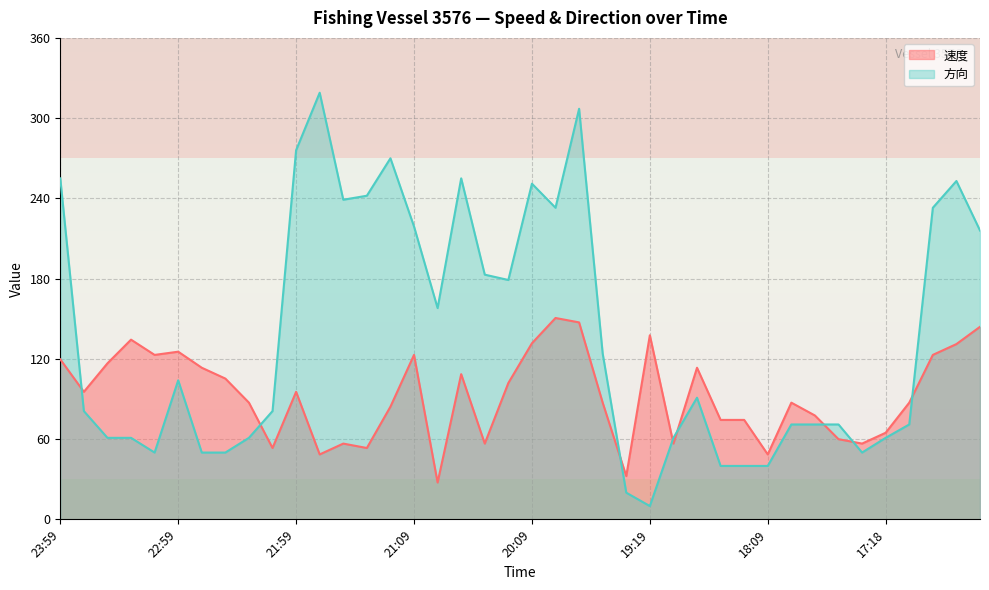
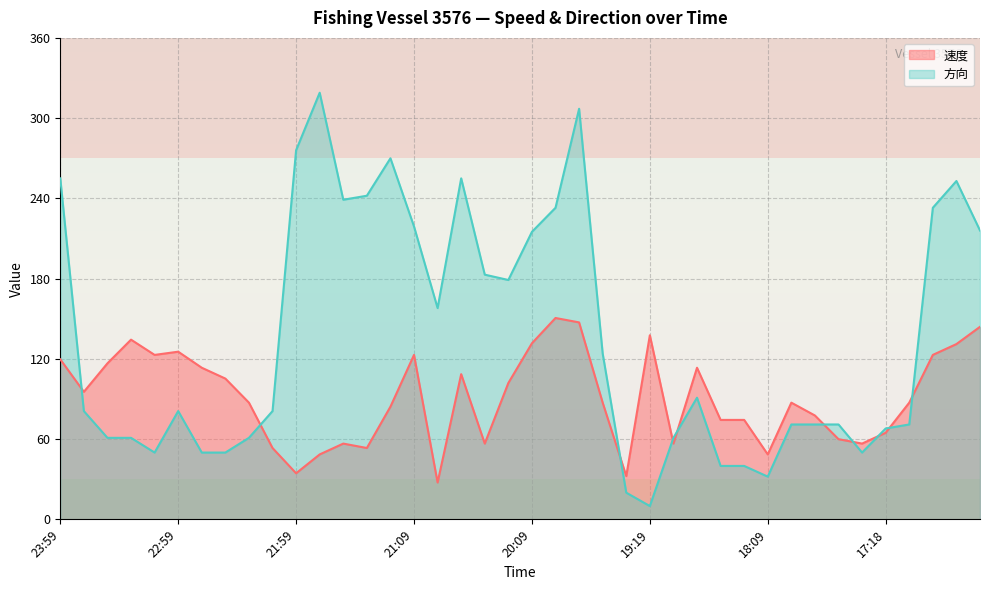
  {
    "速度": {
      "23:59": 120,
      "22:59": 125,
-     "21:59": 95,
+     "21:59": 35,
      "21:09": 123,
      "20:09": 132,
      "19:19": 138,
      "18:09": 49,
      "17:18": 65
    },
    "方向": {
      "23:59": 255,
-     "22:59": 104,
+     "22:59": 81,
      "21:59": 276,
      "21:09": 219,
-     "20:09": 251,
+     "20:09": 215,
      "19:19": 10,
-     "18:09": 40,
-     "17:18": 61
+     "18:09": 32,
+     "17:18": 68
    }
  }
